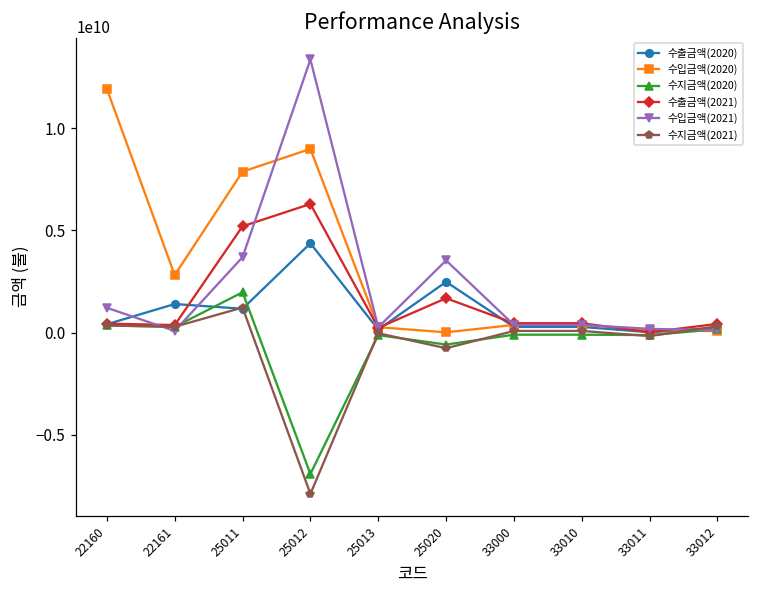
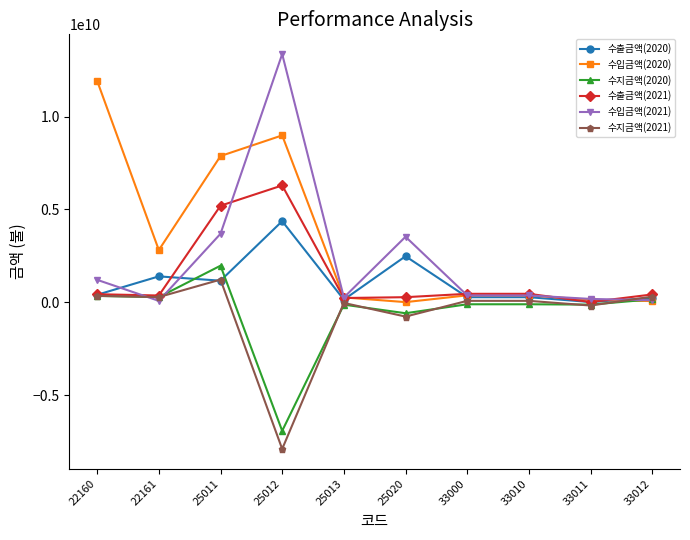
  {
    "수출금액(2020)": {
      "22161": 1400000000,
      "25012": 4400000000,
      "25020": 2500000000
    },
    "수입금액(2020)": {
      "22160": 11900000000,
      "22161": 2800000000,
      "25011": 7900000000,
      "25012": 9000000000,
      "25020": 0
    },
    "수지금액(2020)": {
      "25011": 2000000000,
      "25012": -6900000000,
      "25020": -600000000,
      "33000": -100000000,
      "33010": -100000000
    },
    "수출금액(2021)": {
      "25011": 5200000000,
      "25012": 6300000000,
-     "25020": 1700000000
+     "25020": 300000000
    },
    "수입금액(2021)": {
      "22160": 1200000000,
      "22161": 100000000,
      "25011": 3700000000,
      "25012": 13400000000,
      "25020": 3500000000
    },
    "수지금액(2021)": {
      "25012": -7900000000,
      "25020": -800000000,
      "33000": 100000000,
      "33010": 100000000
    }
  }
